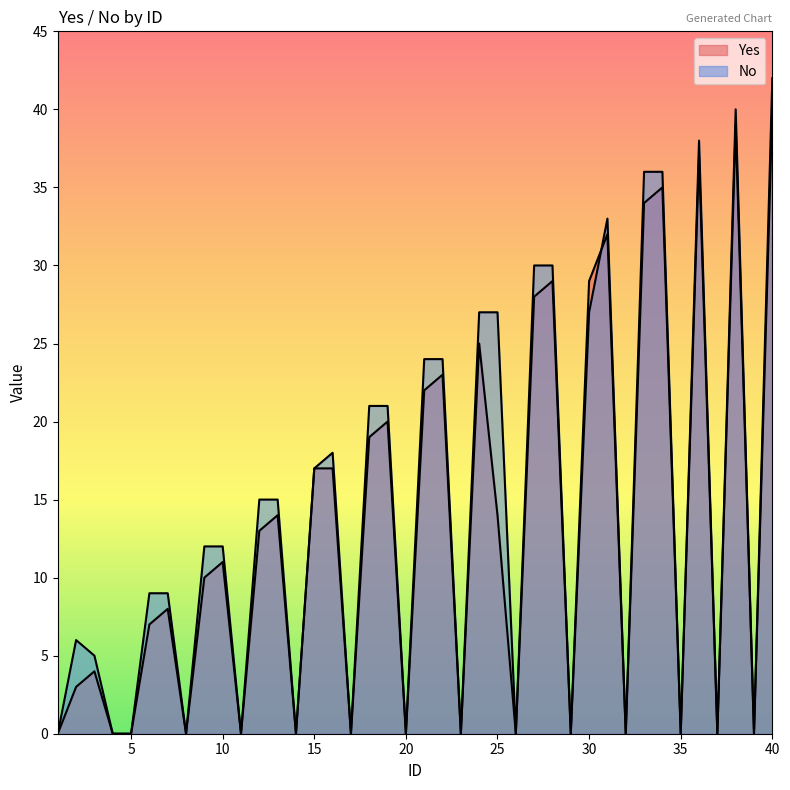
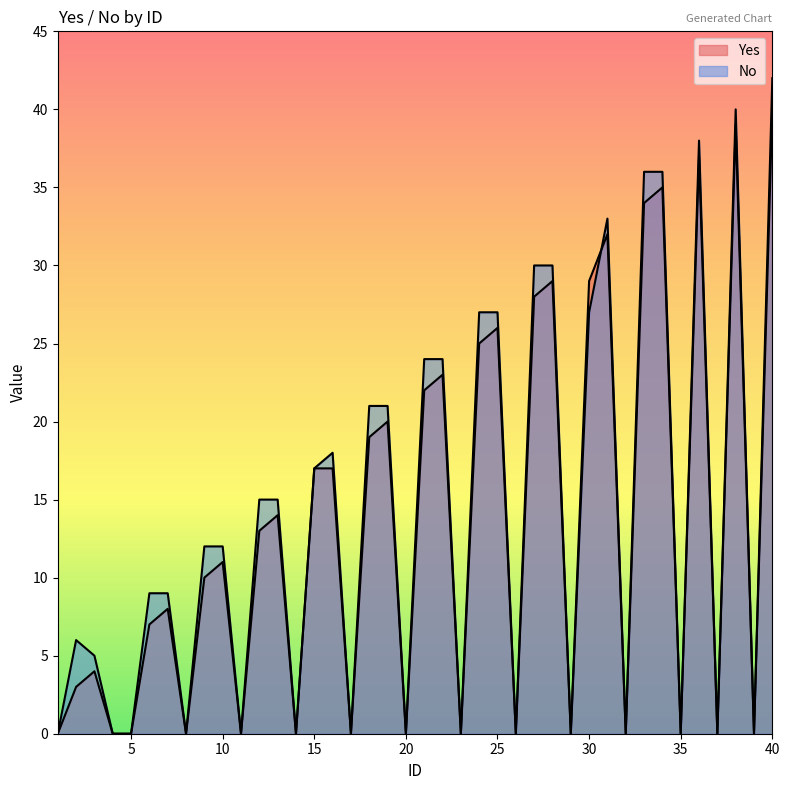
  {
    "Yes": {
      "10": 11,
-     "25": 14,
+     "25": 26,
      "30": 29,
      "40": 40
    },
    "No": {
      "10": 12,
      "25": 27,
      "30": 27,
      "40": 42
    }
  }
